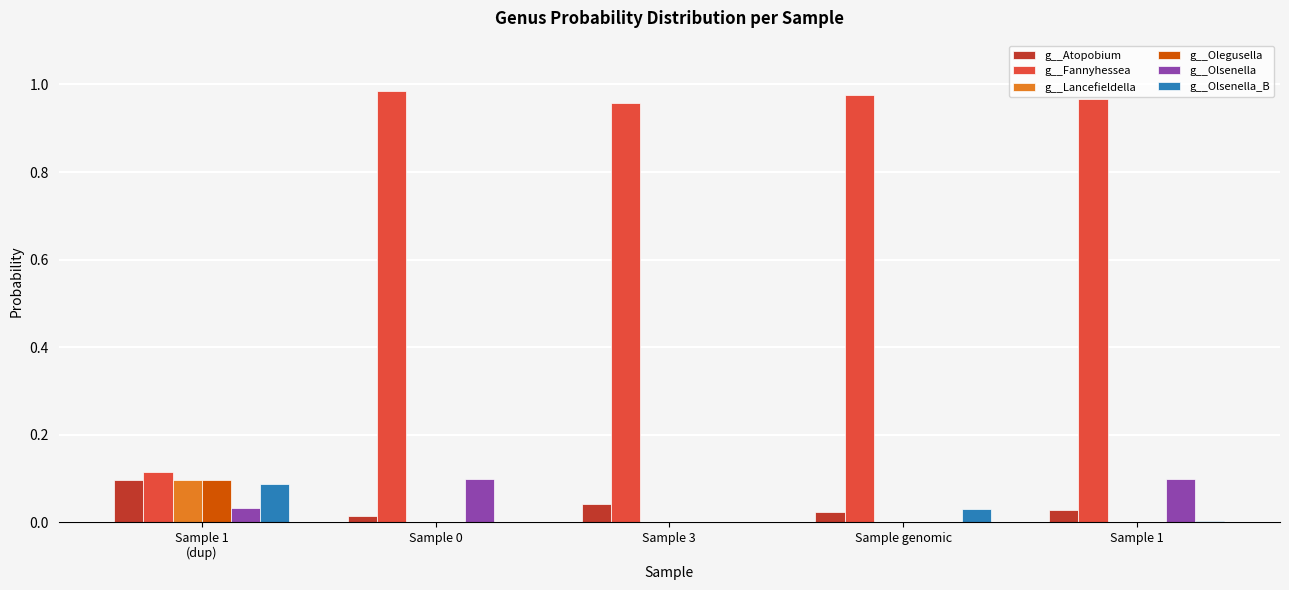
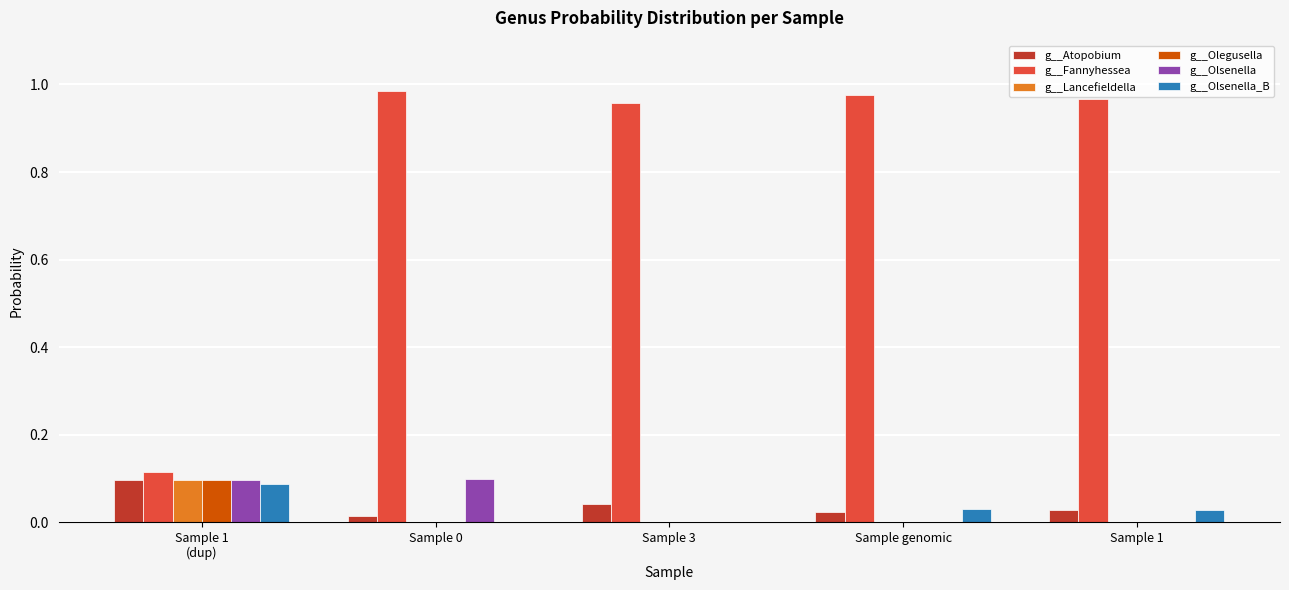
  {
    "g__Olsenella": {
-     "Sample 1 (dup)": 0.03,
+     "Sample 1 (dup)": 0.10,
      "Sample 0": 0.10,
-     "Sample 1": 0.1
+     "Sample 1": 0.0
    },
    "g__Olsenella_B": {
      "Sample 1 (dup)": 0.09,
      "Sample genomic": 0.03,
-     "Sample 1": 0.00
+     "Sample 1": 0.03
    }
  }
